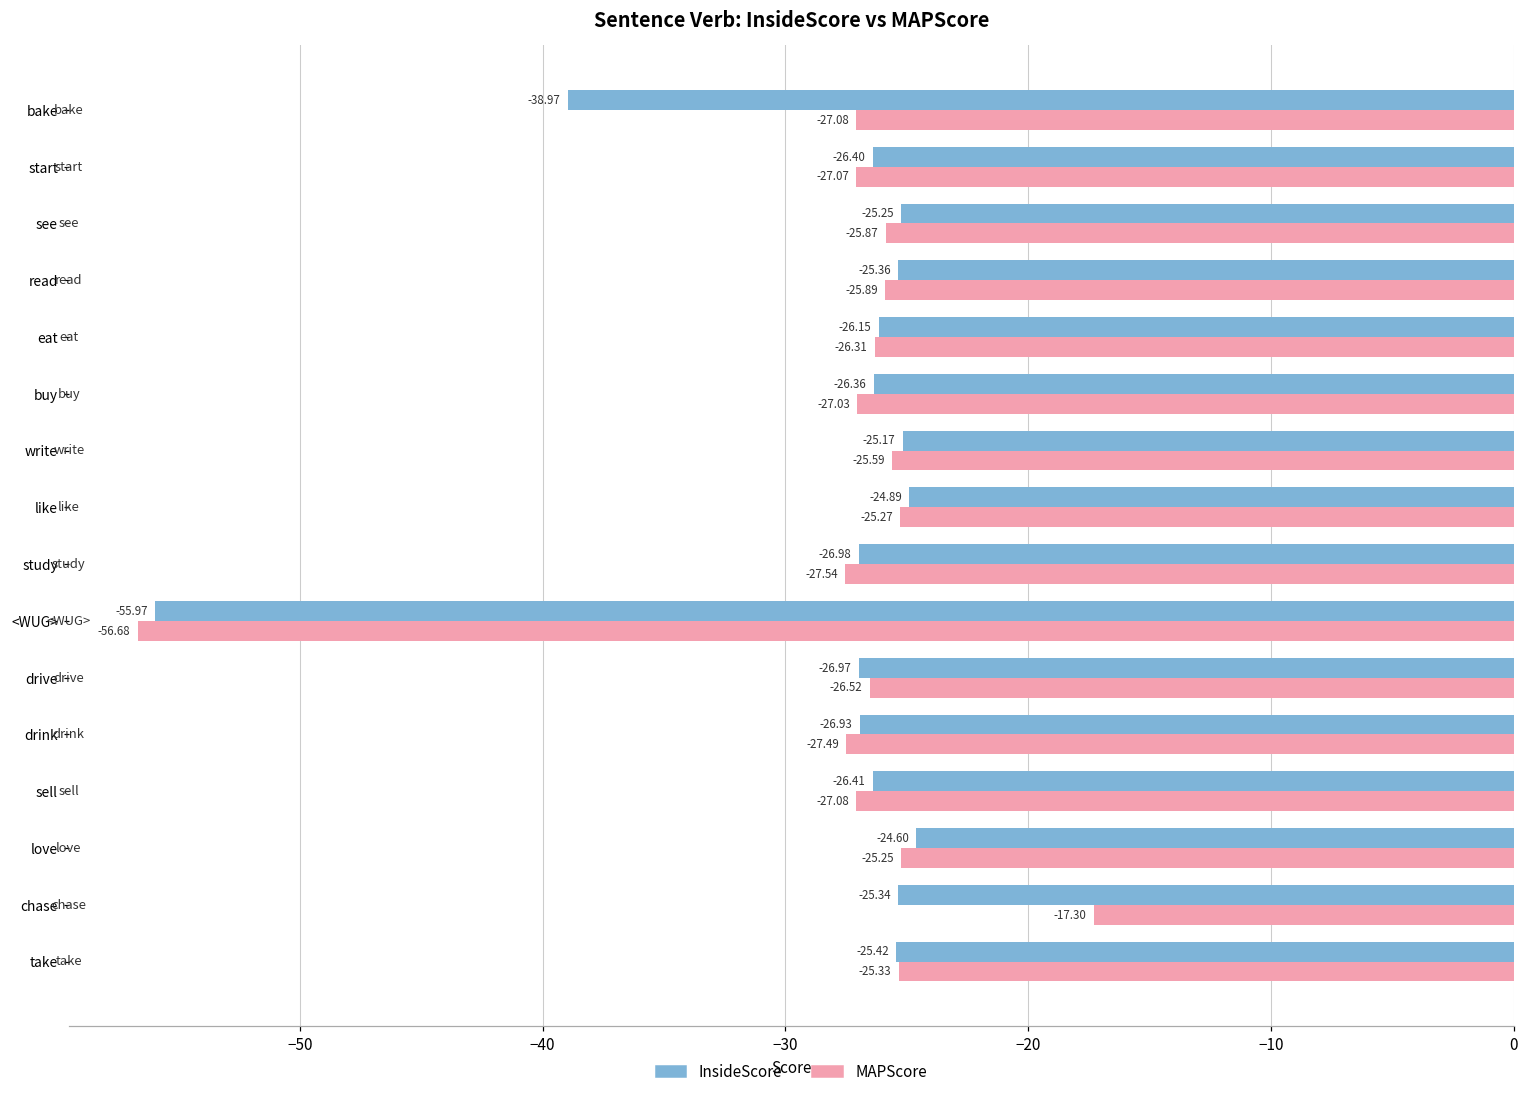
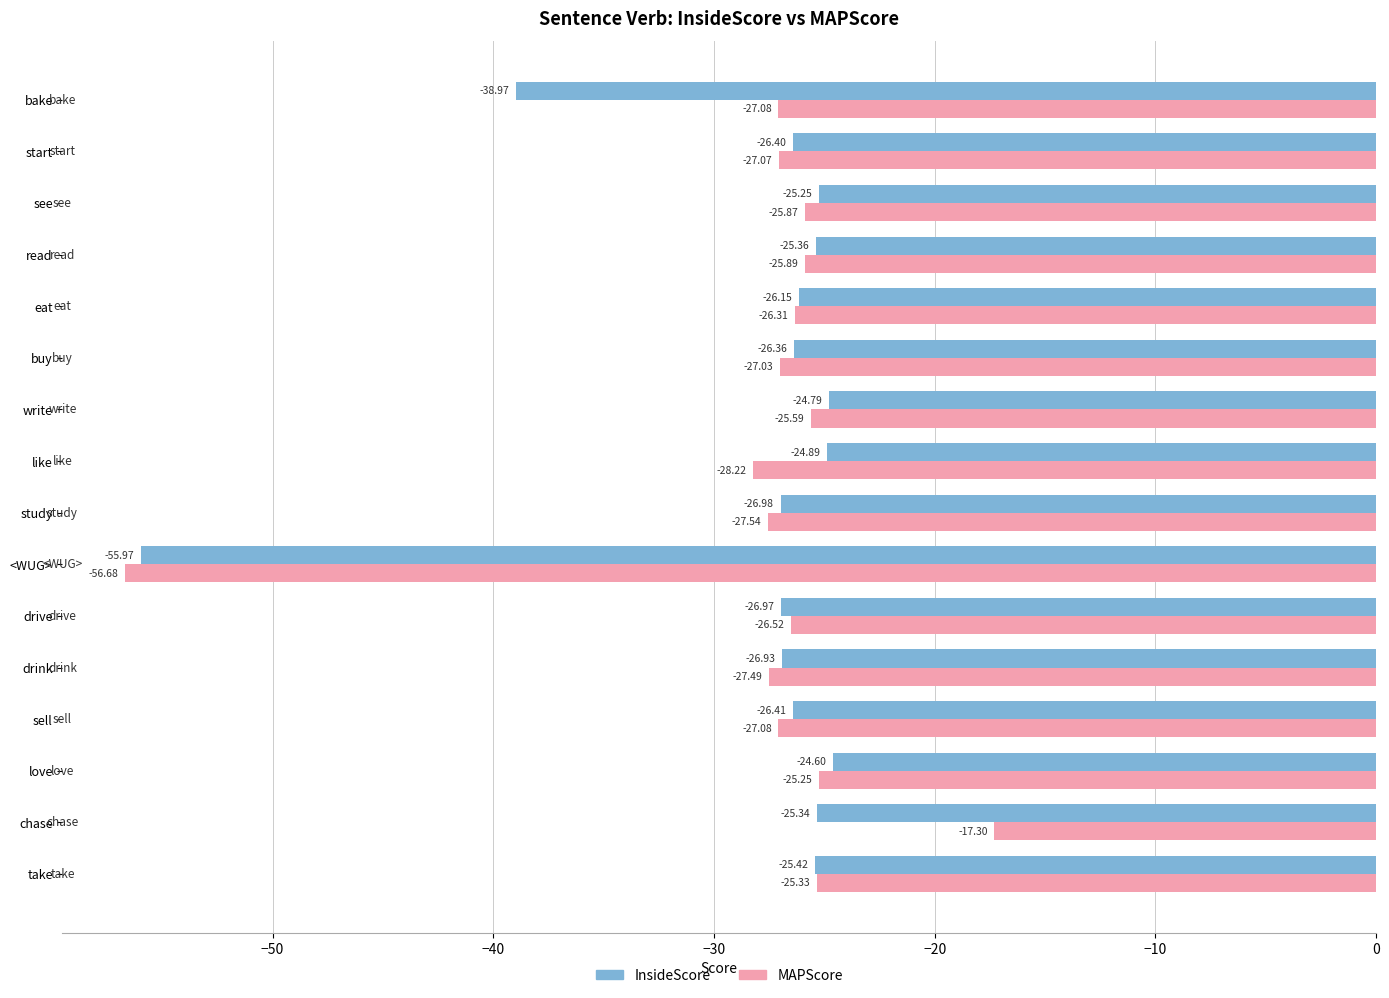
  {
    "InsideScore": {
      "bake": -38.97,
      "start": -26.40,
      "see": -25.25,
      "read": -25.36,
      "eat": -26.15,
      "buy": -26.36,
-     "write": -25.17,
+     "write": -24.79,
      "like": -24.89,
      "study": -26.98,
      "<WUG>": -55.97,
      "drive": -26.97,
      "drink": -26.93,
      "sell": -26.41,
      "love": -24.60,
      "chase": -25.34,
      "take": -25.42
    },
    "MAPScore": {
      "bake": -27.08,
      "start": -27.07,
      "see": -25.87,
      "read": -25.89,
      "eat": -26.31,
      "buy": -27.03,
      "write": -25.59,
-     "like": -25.27,
+     "like": -28.22,
      "study": -27.54,
      "<WUG>": -56.68,
      "drive": -26.52,
      "drink": -27.49,
      "sell": -27.08,
      "love": -25.25,
      "chase": -17.30,
      "take": -25.33
    }
  }
